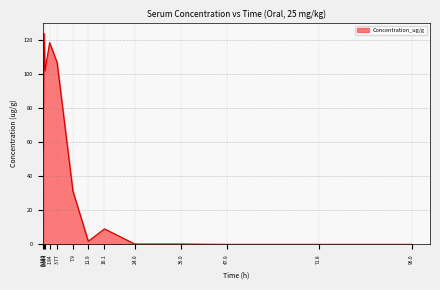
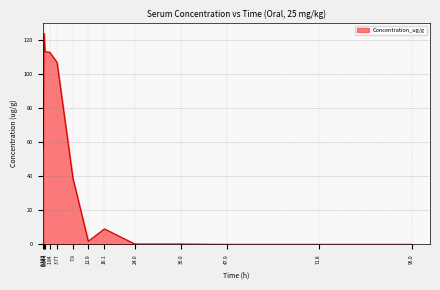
  {
    "0.181": 56,
    "0.387": 124,
-   "0.644": 102,
-   "1.84": 119,
+   "0.644": 113,
+   "1.84": 113,
    "3.77": 107,
-   "7.9": 31,
+   "7.9": 39,
    "11.9": 2,
    "16.1": 9,
    "24.0": 0,
    "36.0": 0,
    "47.9": 0,
    "71.8": 0,
    "96.0": 0
  }
